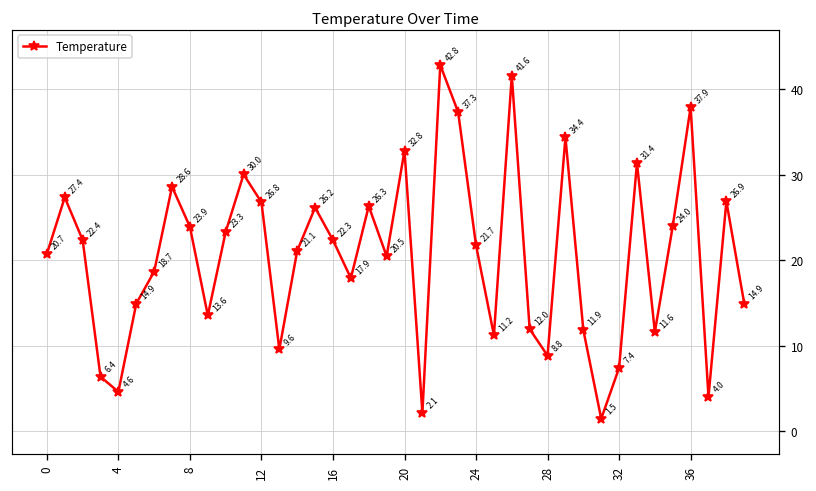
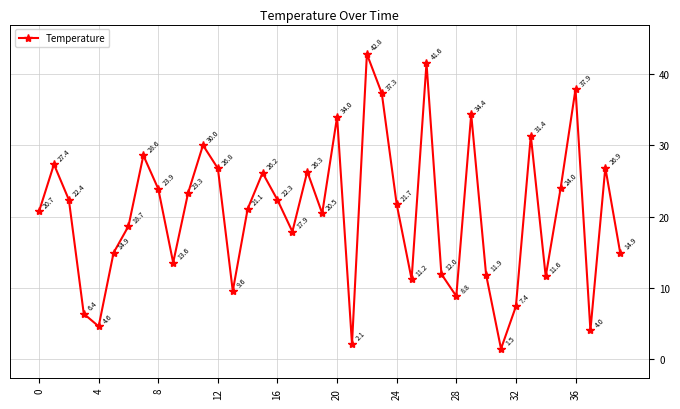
  {
    "0": 20.7,
    "4": 4.6,
    "8": 23.9,
    "12": 26.8,
    "16": 22.3,
-   "20": 32.8,
+   "20": 34.0,
    "24": 21.7,
    "28": 8.8,
    "32": 7.4,
    "36": 37.9
  }
